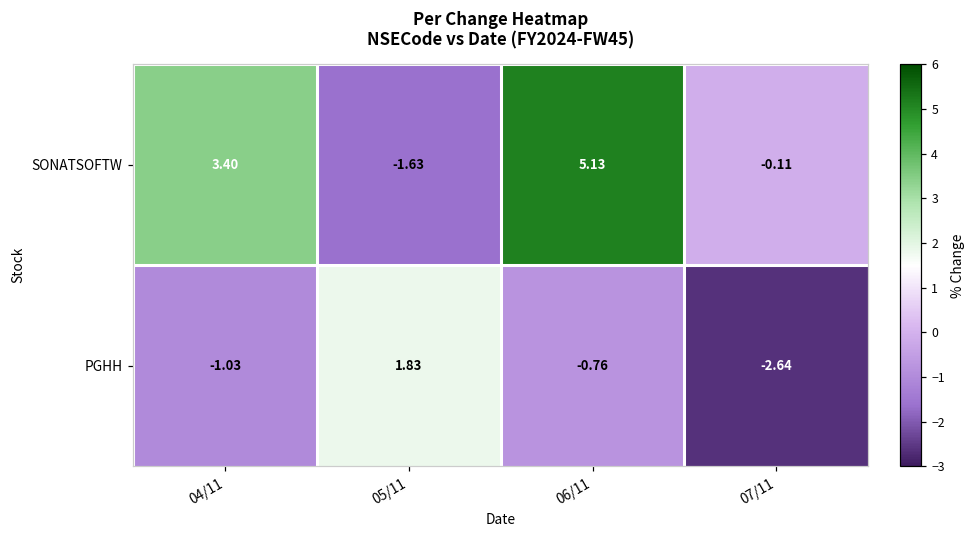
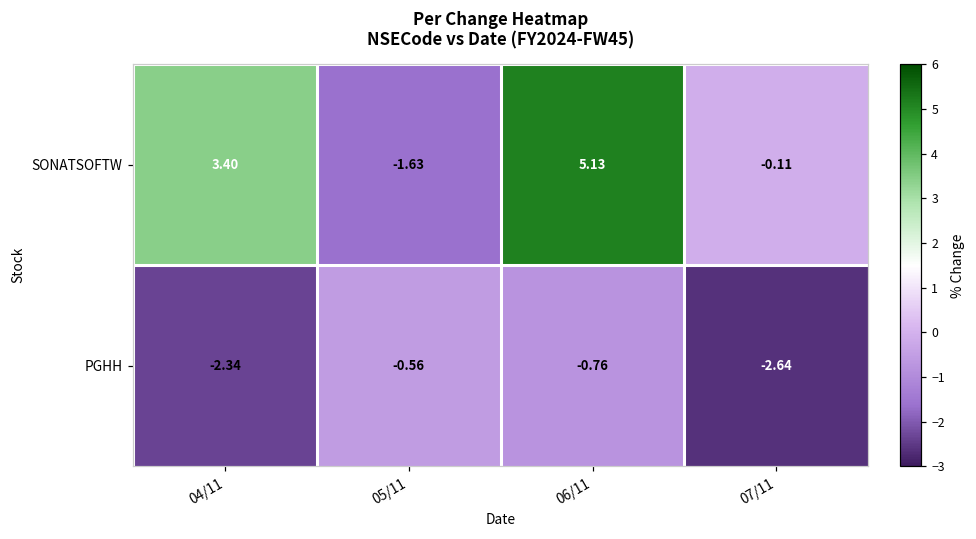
  {
    "SONATSOFTW": {
      "04/11": 3.40,
      "05/11": -1.63,
      "06/11": 5.13,
      "07/11": -0.11
    },
    "PGHH": {
-     "04/11": -1.03,
-     "05/11": 1.83,
+     "04/11": -2.34,
+     "05/11": -0.56,
      "06/11": -0.76,
      "07/11": -2.64
    }
  }
